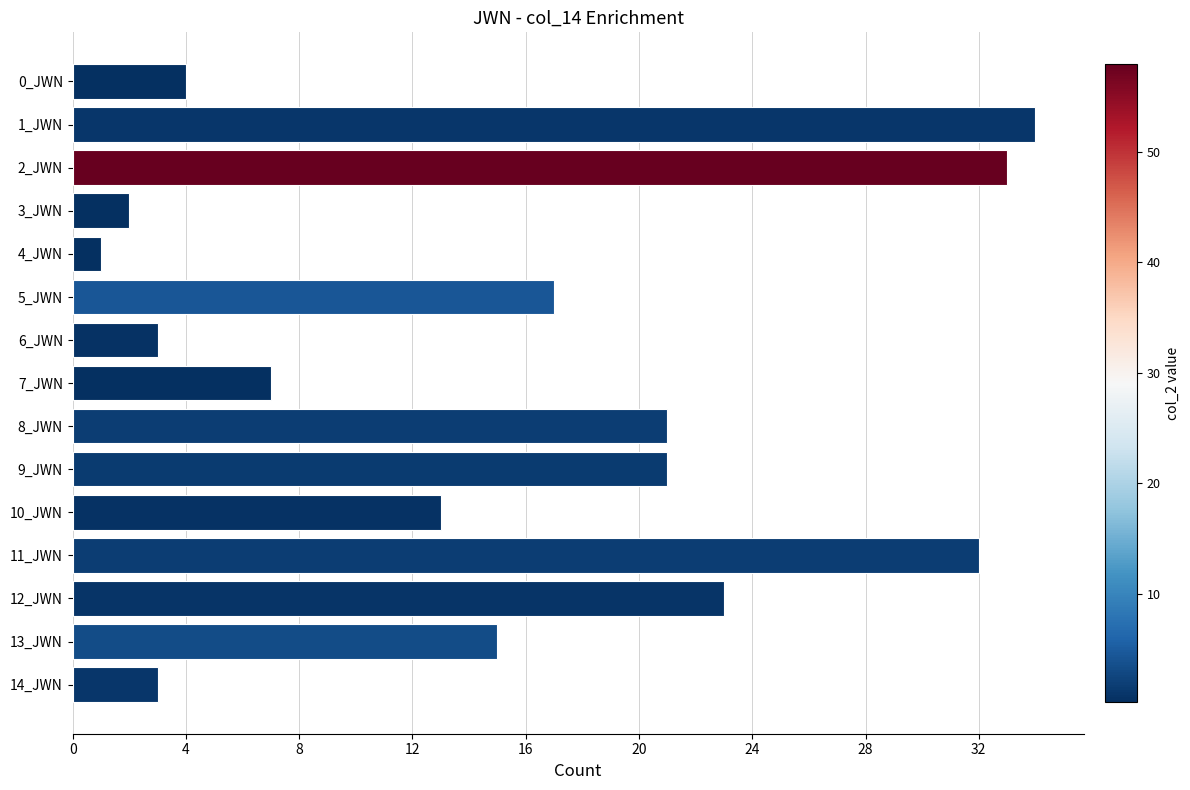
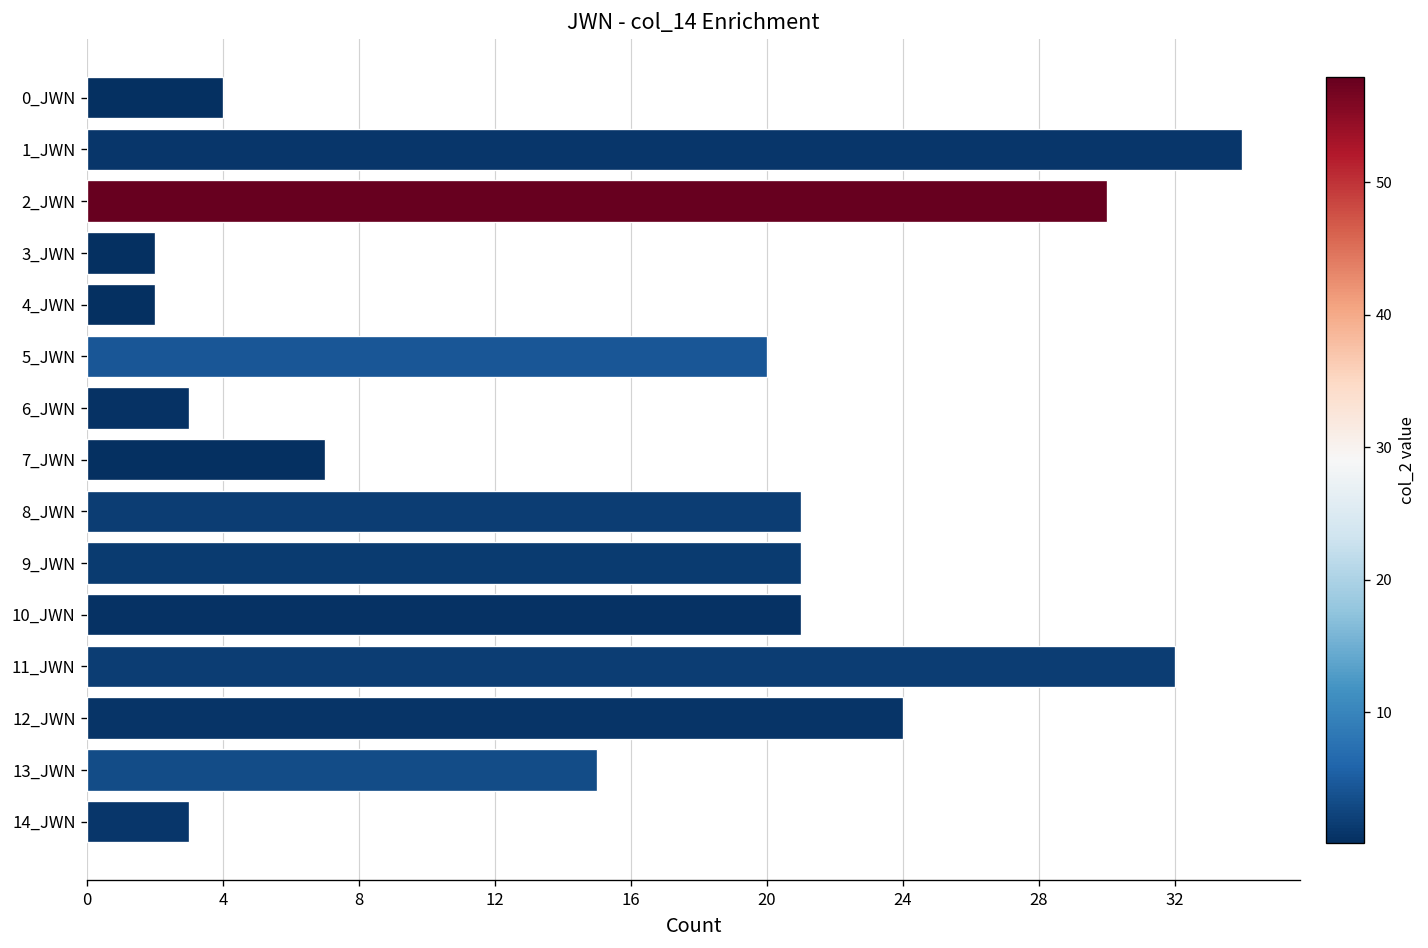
  {
    "0_JWN": 4,
    "1_JWN": 34,
-   "2_JWN": 33,
+   "2_JWN": 30,
    "3_JWN": 2,
-   "4_JWN": 1,
-   "5_JWN": 17,
+   "4_JWN": 2,
+   "5_JWN": 20,
    "6_JWN": 3,
    "7_JWN": 7,
    "8_JWN": 21,
    "9_JWN": 21,
-   "10_JWN": 13,
+   "10_JWN": 21,
    "11_JWN": 32,
-   "12_JWN": 23,
+   "12_JWN": 24,
    "13_JWN": 15,
    "14_JWN": 3
  }
